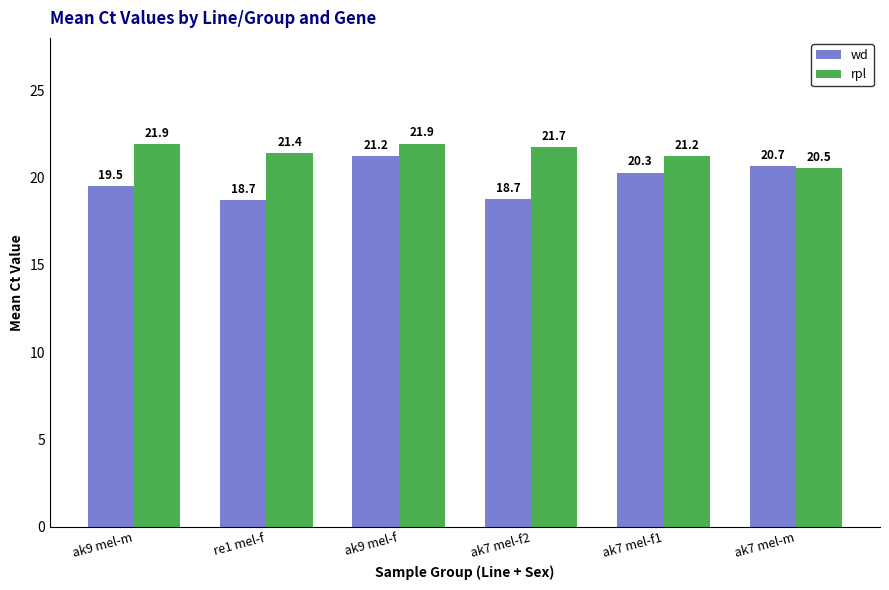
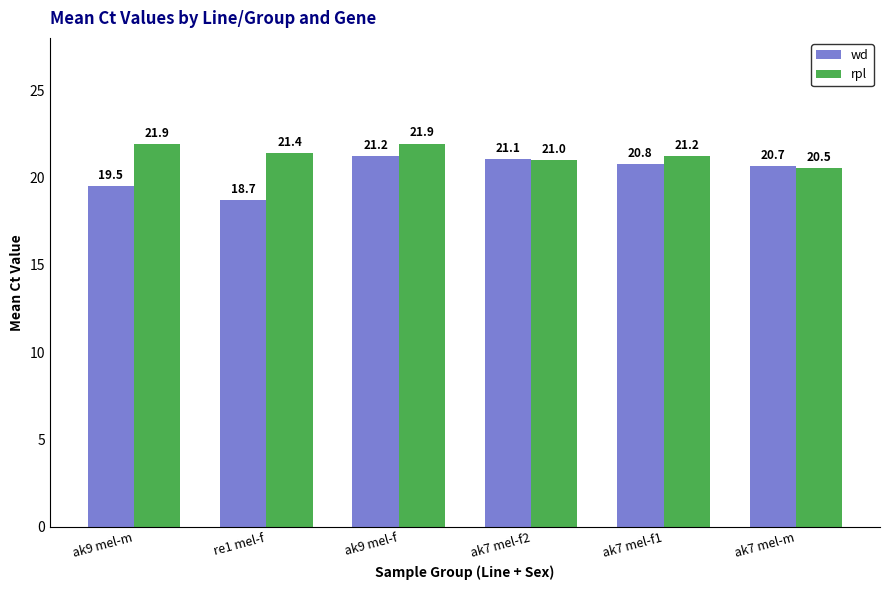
  {
    "wd": {
      "ak9 mel-m": 19.5,
      "re1 mel-f": 18.7,
      "ak9 mel-f": 21.2,
-     "ak7 mel-f2": 18.7,
-     "ak7 mel-f1": 20.3,
+     "ak7 mel-f2": 21.1,
+     "ak7 mel-f1": 20.8,
      "ak7 mel-m": 20.7
    },
    "rpl": {
      "ak9 mel-m": 21.9,
      "re1 mel-f": 21.4,
      "ak9 mel-f": 21.9,
-     "ak7 mel-f2": 21.7,
+     "ak7 mel-f2": 21.0,
      "ak7 mel-f1": 21.2,
      "ak7 mel-m": 20.5
    }
  }
